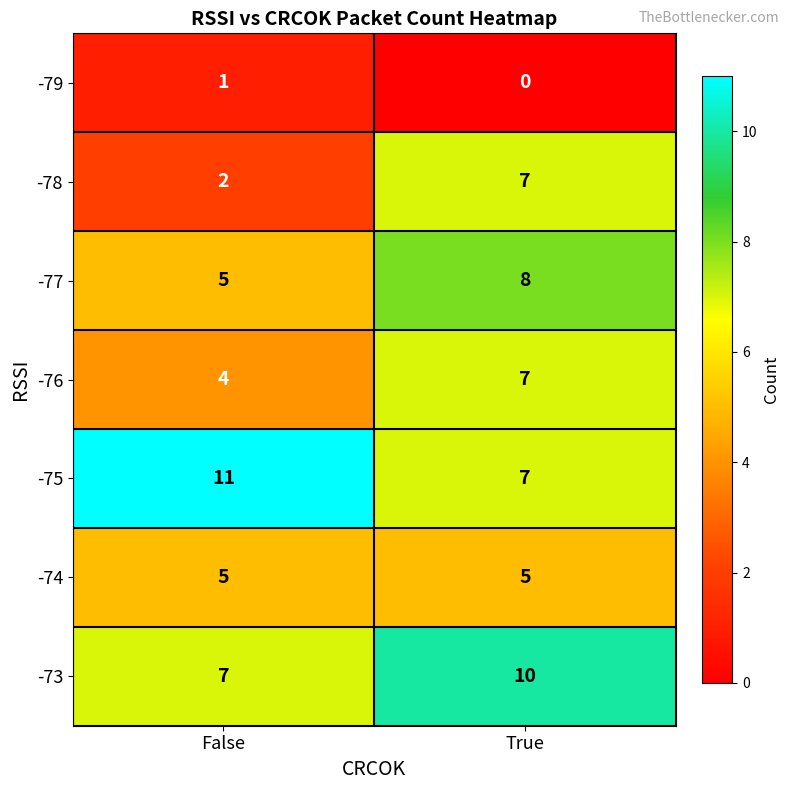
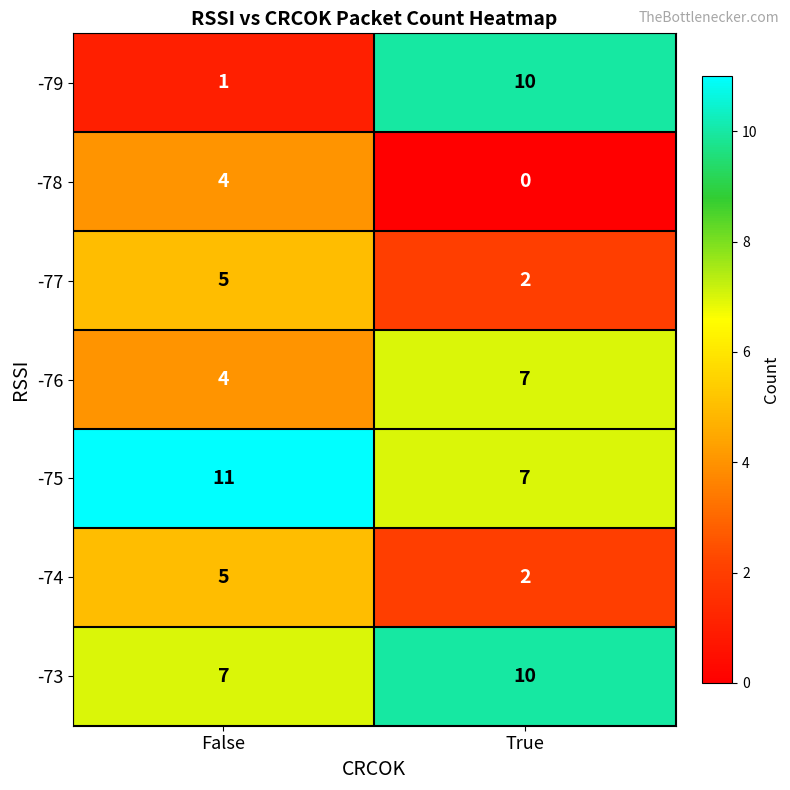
  {
    "-79": {
      "False": 1,
-     "True": 0
+     "True": 10
    },
    "-78": {
-     "False": 2,
-     "True": 7
+     "False": 4,
+     "True": 0
    },
    "-77": {
      "False": 5,
-     "True": 8
+     "True": 2
    },
    "-76": {
      "False": 4,
      "True": 7
    },
    "-75": {
      "False": 11,
      "True": 7
    },
    "-74": {
      "False": 5,
-     "True": 5
+     "True": 2
    },
    "-73": {
      "False": 7,
      "True": 10
    }
  }
